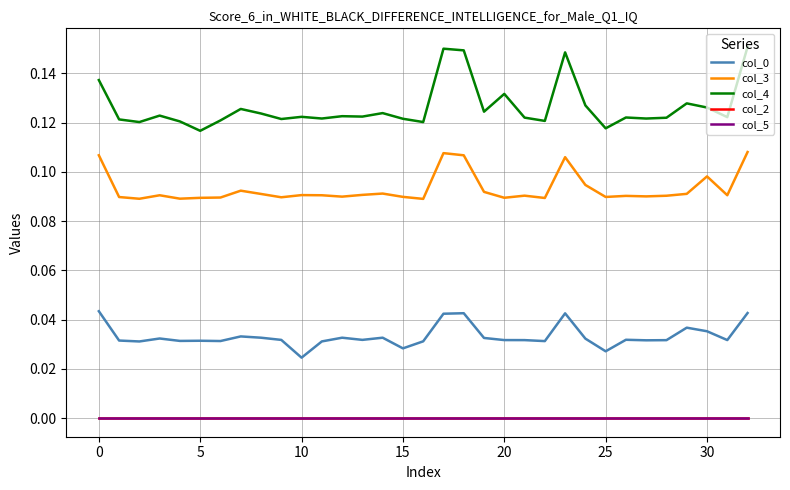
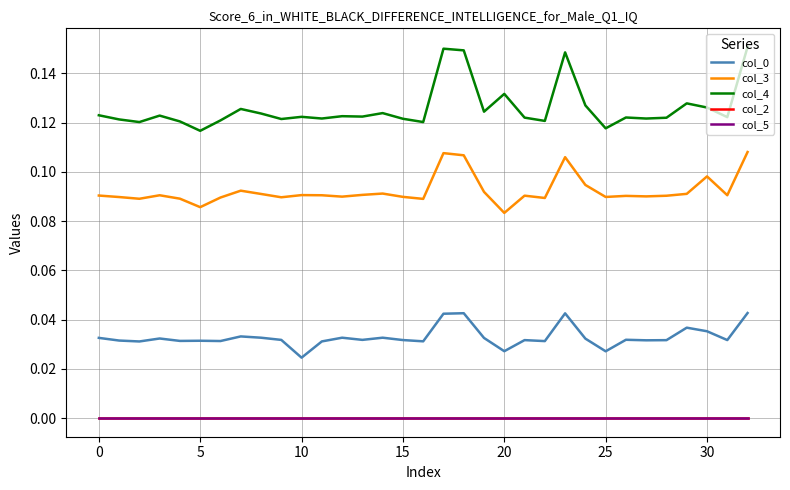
  {
    "col_0": {
-     "0": 0.043,
+     "0": 0.033,
      "5": 0.031,
      "10": 0.025,
-     "15": 0.028,
-     "20": 0.032,
+     "15": 0.032,
+     "20": 0.027,
      "25": 0.027,
      "30": 0.035
    },
    "col_3": {
-     "0": 0.107,
-     "5": 0.089,
+     "0": 0.090,
+     "5": 0.086,
      "10": 0.091,
      "15": 0.090,
-     "20": 0.090,
+     "20": 0.083,
      "25": 0.090,
      "30": 0.098
    },
    "col_4": {
-     "0": 0.137,
+     "0": 0.123,
      "5": 0.117,
      "10": 0.122,
      "15": 0.122,
      "20": 0.132,
      "25": 0.118
    },
    "col_5": {
      "0": 0.000,
      "5": 0.000,
      "10": 0.000,
      "15": 0.000,
      "20": 0.000,
      "25": 0.000,
      "30": 0.000
    }
  }
